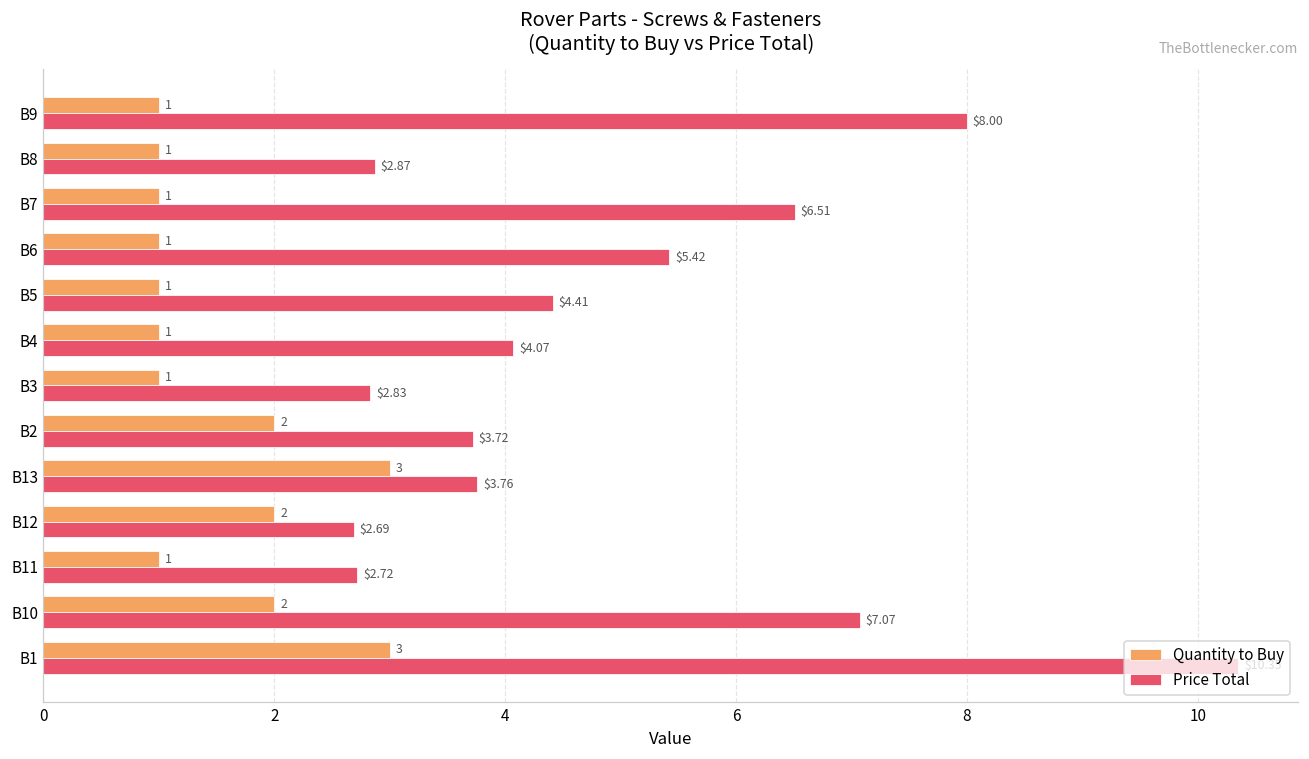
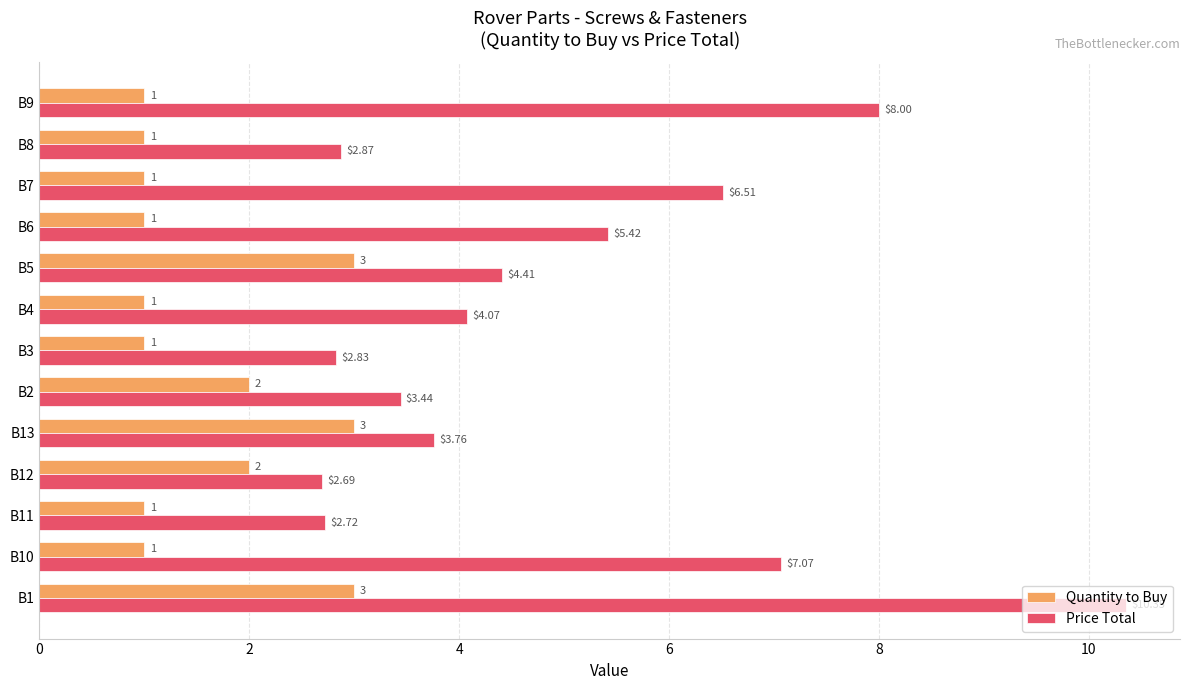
  {
    "Quantity to Buy": {
      "B9": "1",
      "B8": "1",
      "B7": "1",
      "B6": "1",
-     "B5": "1",
+     "B5": "3",
      "B4": "1",
      "B3": "1",
      "B2": "2",
      "B13": "3",
      "B12": "2",
      "B11": "1",
-     "B10": "2",
+     "B10": "1",
      "B1": "3"
    },
    "Price Total": {
      "B9": "$8.00",
      "B8": "$2.87",
      "B7": "$6.51",
      "B6": "$5.42",
      "B5": "$4.41",
      "B4": "$4.07",
      "B3": "$2.83",
-     "B2": "$3.72",
+     "B2": "$3.44",
      "B13": "$3.76",
      "B12": "$2.69",
      "B11": "$2.72",
      "B10": "$7.07"
    }
  }
